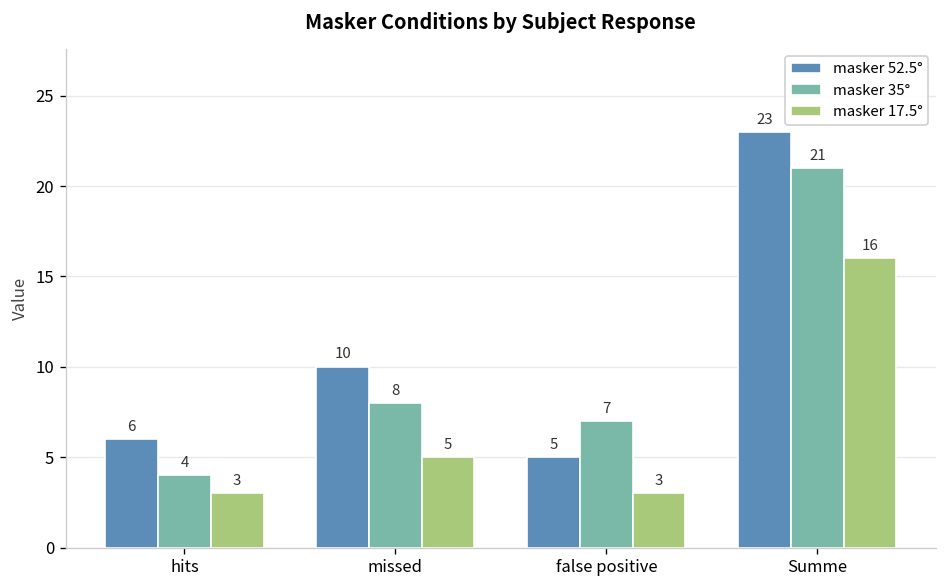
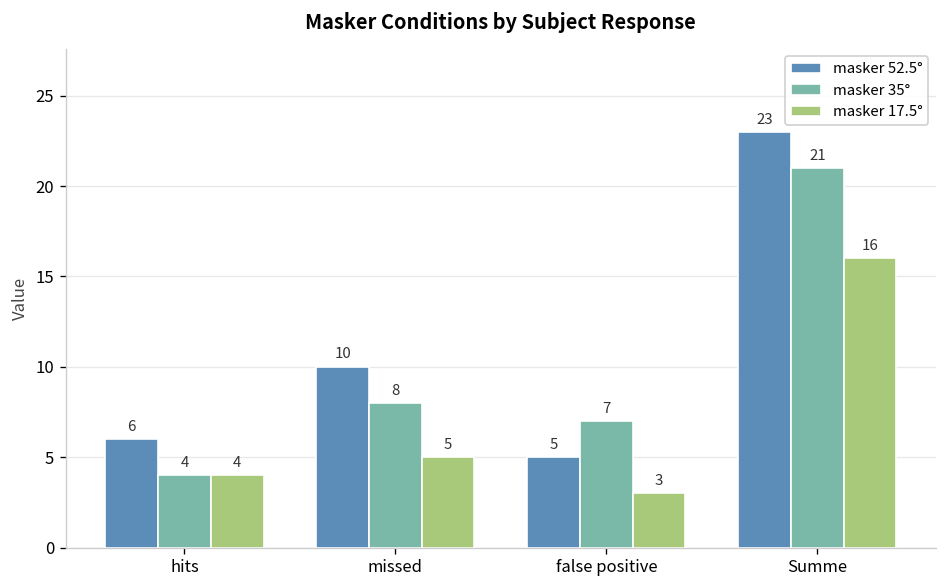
  {
    "masker 17.5°": {
-     "hits": 3,
+     "hits": 4,
      "missed": 5,
      "false positive": 3,
      "Summe": 16
    }
  }
